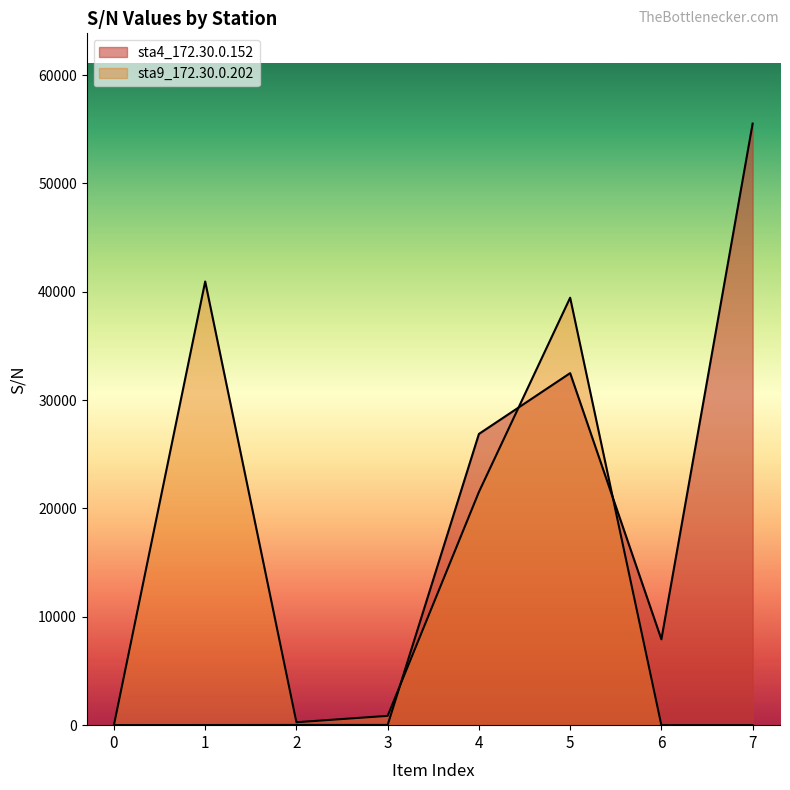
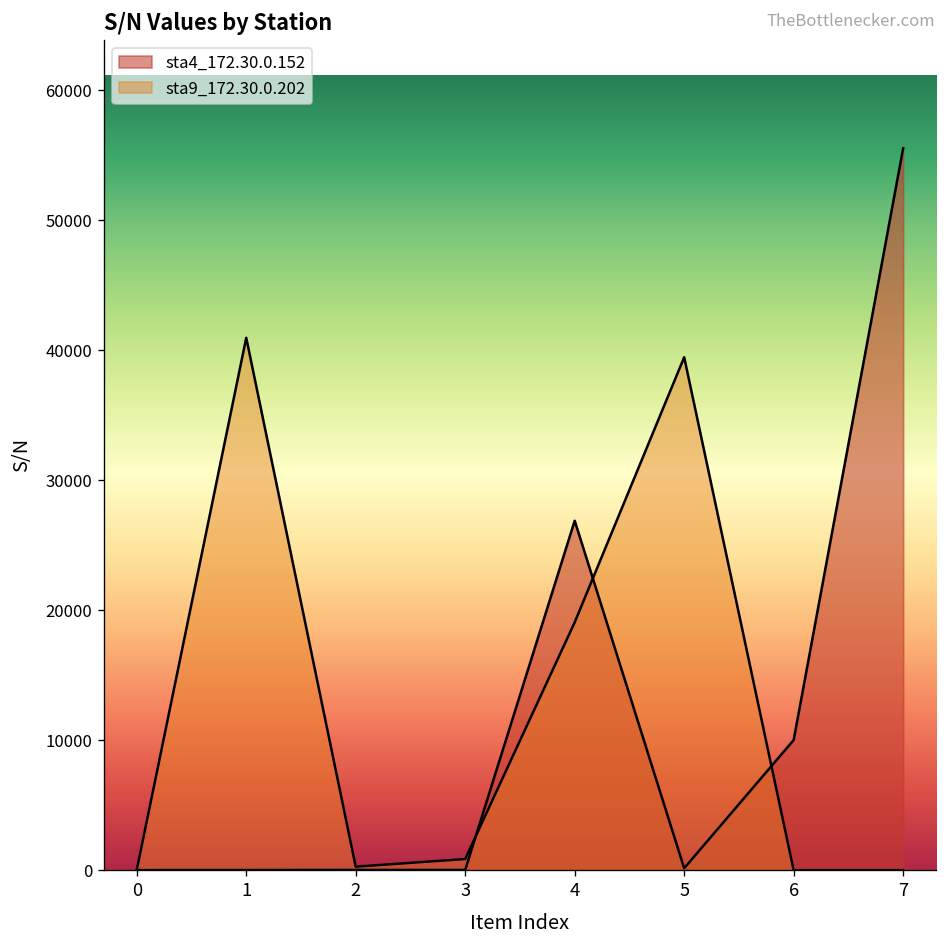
  {
    "sta4_172.30.0.152": {
      "1": 0,
      "2": 0,
      "3": 0,
      "4": 26900,
-     "5": 32500,
-     "6": 7900,
+     "5": 200,
+     "6": 10000,
      "7": 55500
    },
    "sta9_172.30.0.202": {
      "1": 40900,
      "2": 300,
      "3": 900,
-     "4": 21500,
+     "4": 19100,
      "5": 39500,
      "6": 0,
      "7": 0
    }
  }
